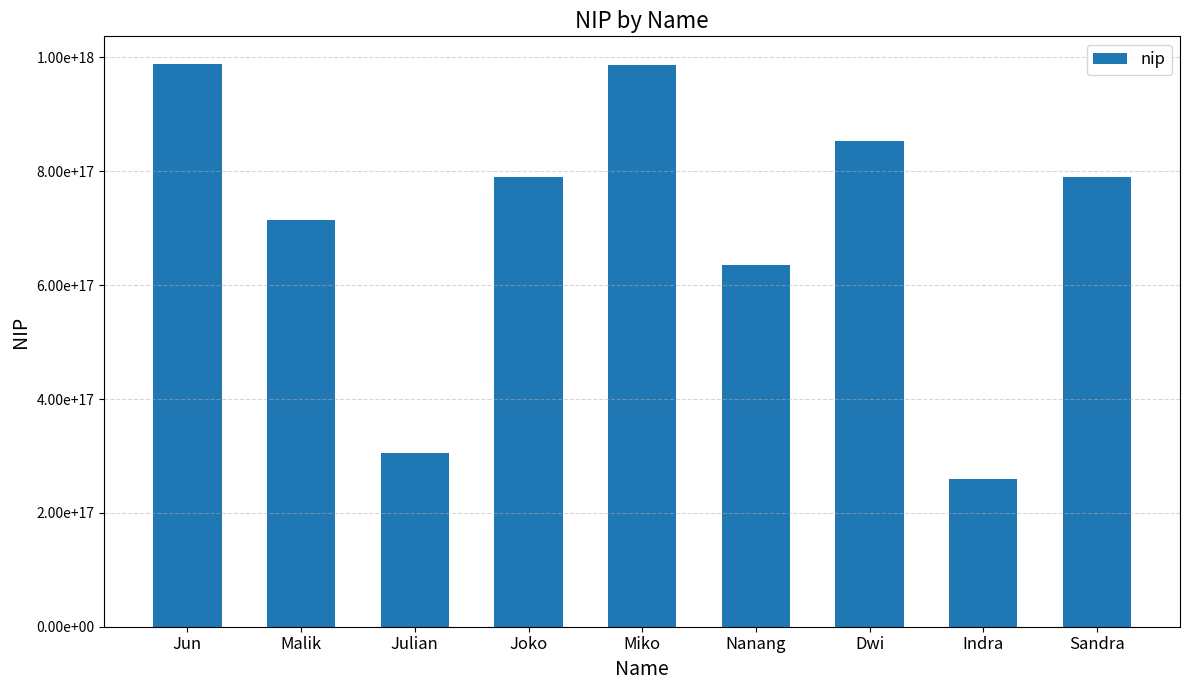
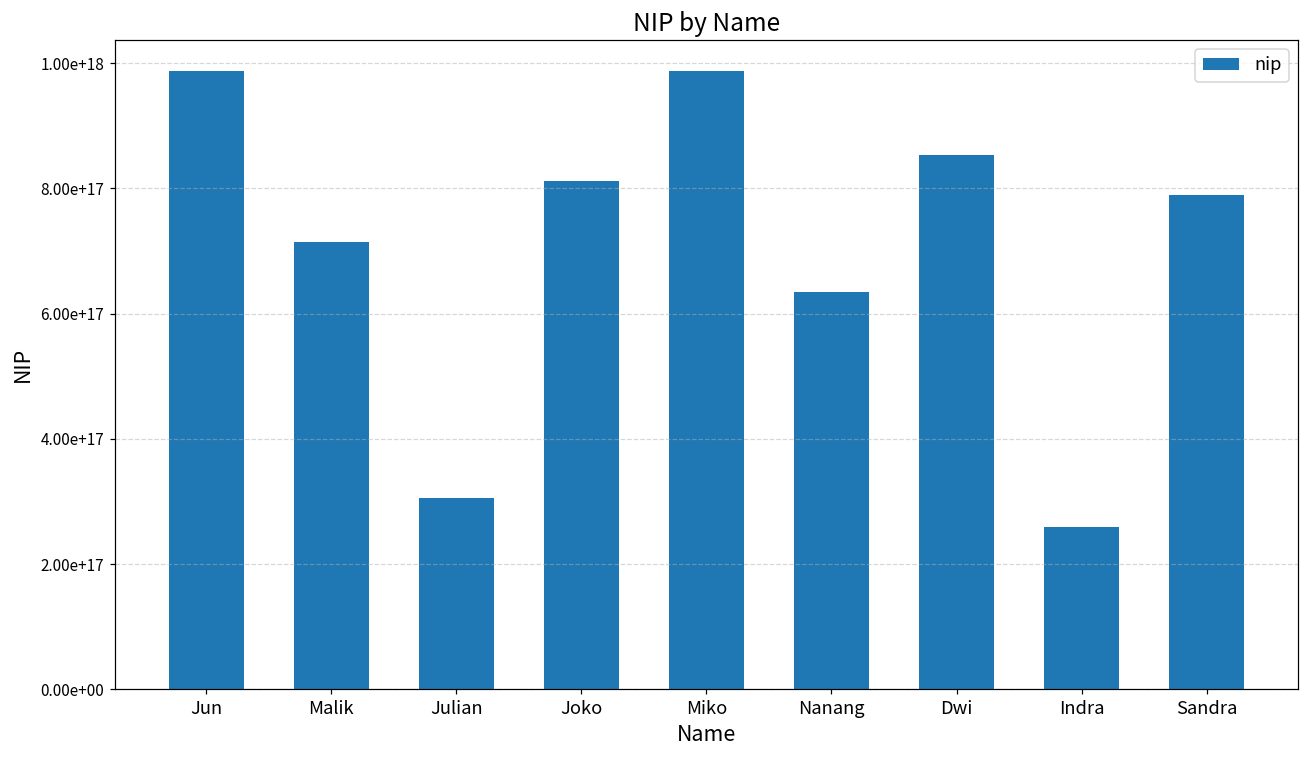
  {
    "Jun": 990000000000000000,
    "Malik": 710000000000000000,
    "Julian": 310000000000000000,
-   "Joko": 790000000000000000,
+   "Joko": 810000000000000000,
    "Miko": 990000000000000000,
    "Nanang": 630000000000000000,
    "Dwi": 850000000000000000,
    "Indra": 260000000000000000,
    "Sandra": 790000000000000000
  }
